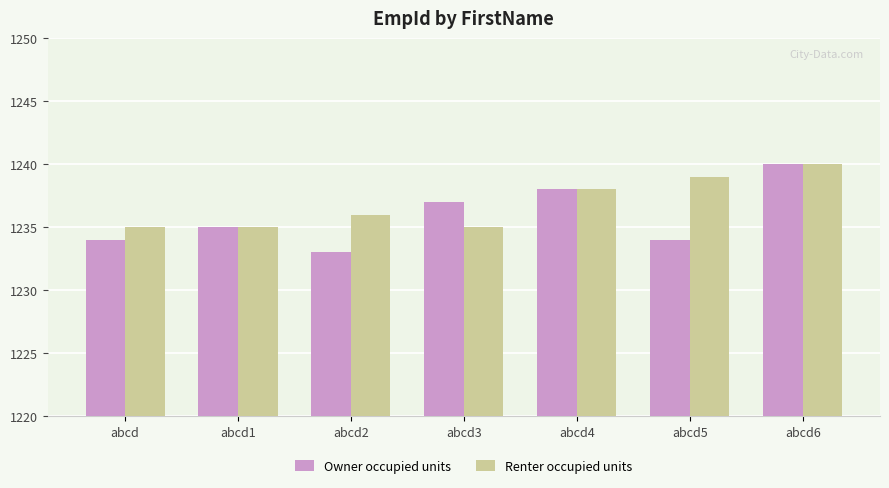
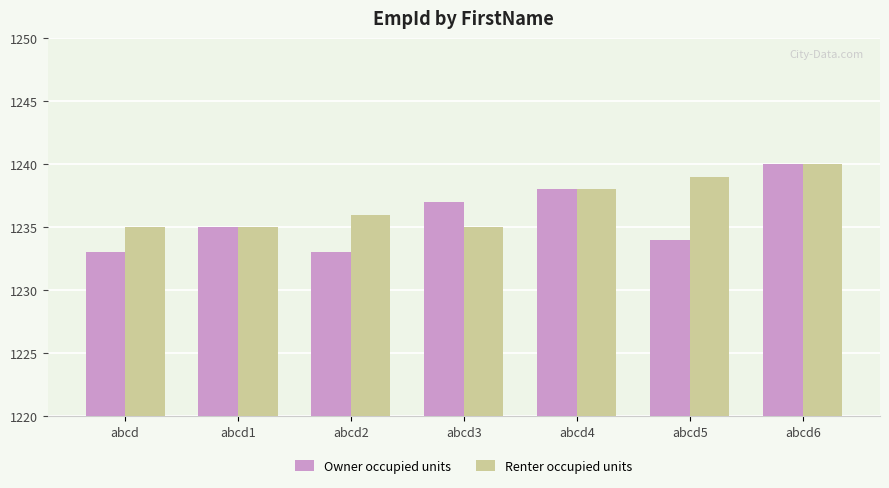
  {
    "Owner occupied units": {
-     "abcd": 1234,
+     "abcd": 1233,
      "abcd1": 1235,
      "abcd2": 1233,
      "abcd3": 1237,
      "abcd4": 1238,
      "abcd5": 1234,
      "abcd6": 1240
    },
    "Renter occupied units": {
      "abcd": 1235,
      "abcd1": 1235,
      "abcd2": 1236,
      "abcd3": 1235,
      "abcd4": 1238,
      "abcd5": 1239,
      "abcd6": 1240
    }
  }
